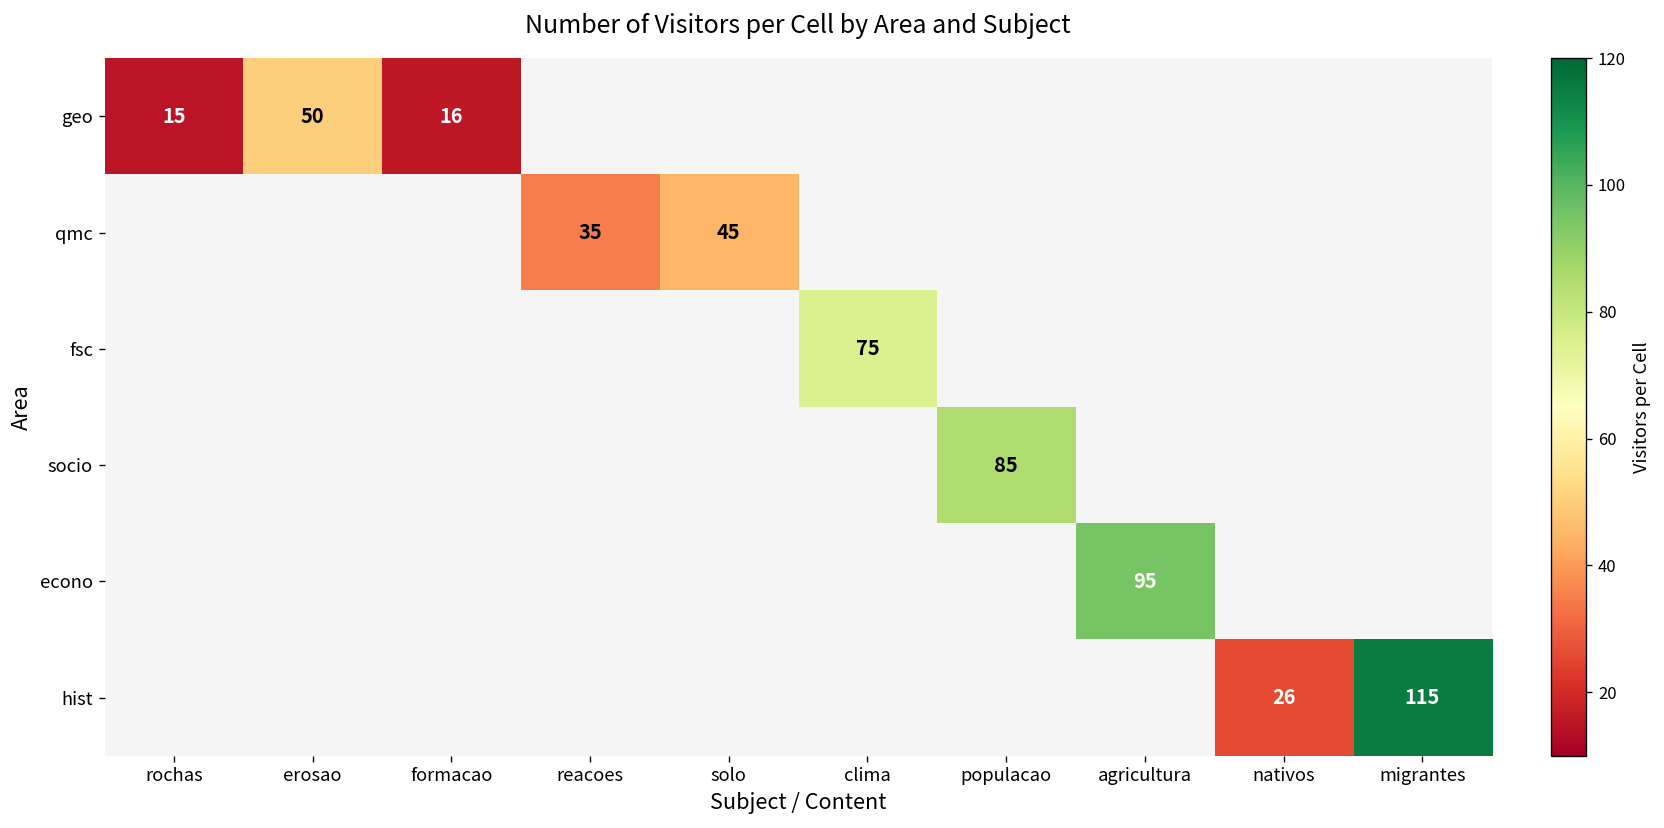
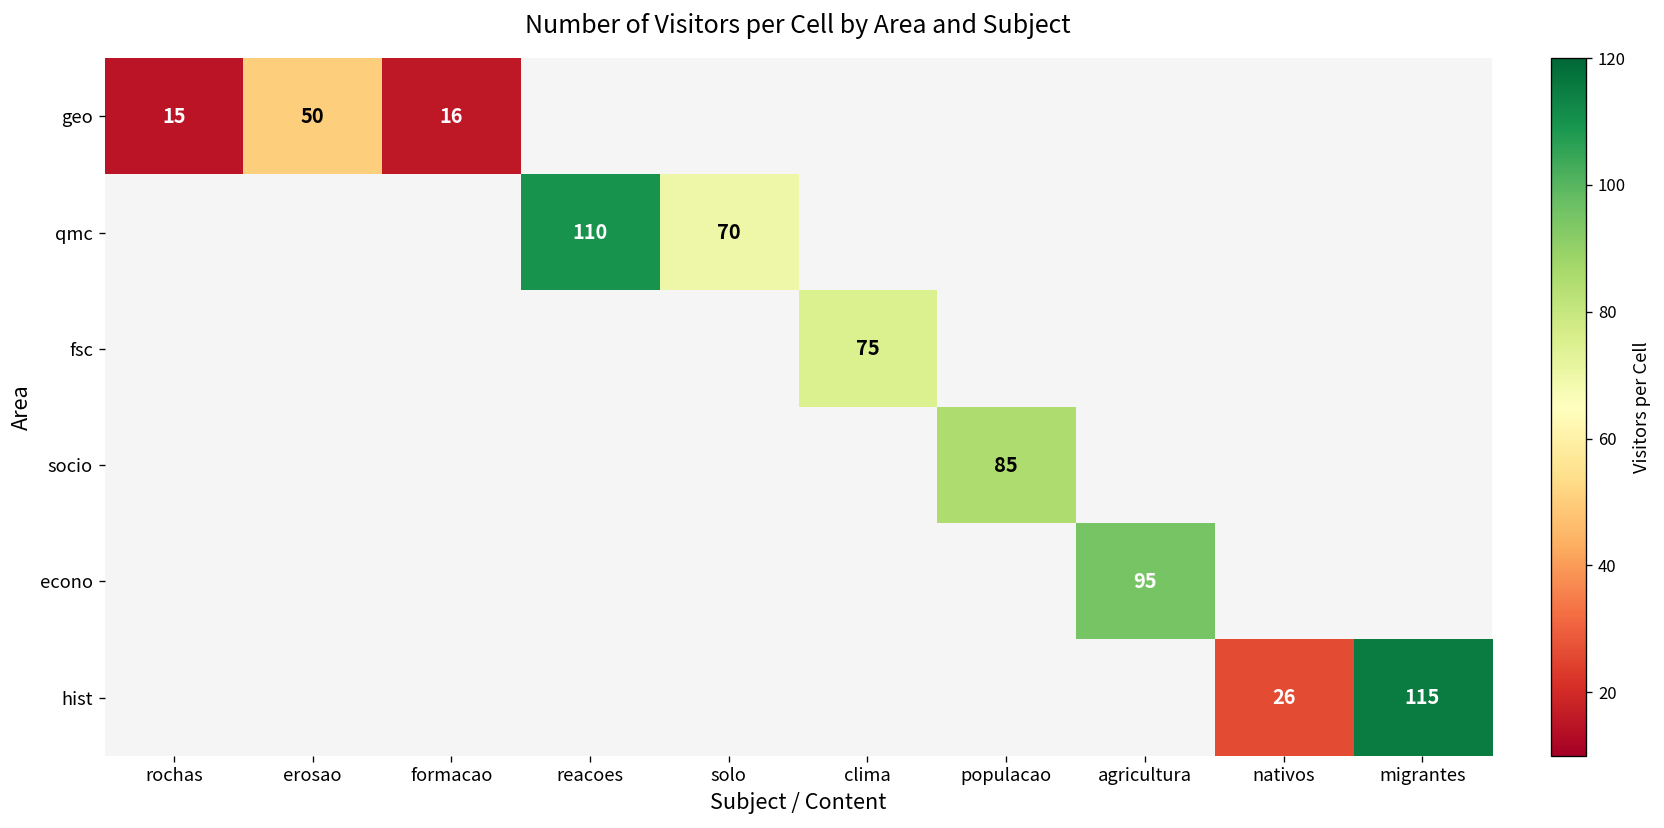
  {
    "geo": {
      "rochas": 15,
      "erosao": 50,
      "formacao": 16
    },
    "qmc": {
-     "reacoes": 35,
-     "solo": 45
+     "reacoes": 110,
+     "solo": 70
    },
    "fsc": {
      "clima": 75
    },
    "socio": {
      "populacao": 85
    },
    "econo": {
      "agricultura": 95
    },
    "hist": {
      "nativos": 26,
      "migrantes": 115
    }
  }
